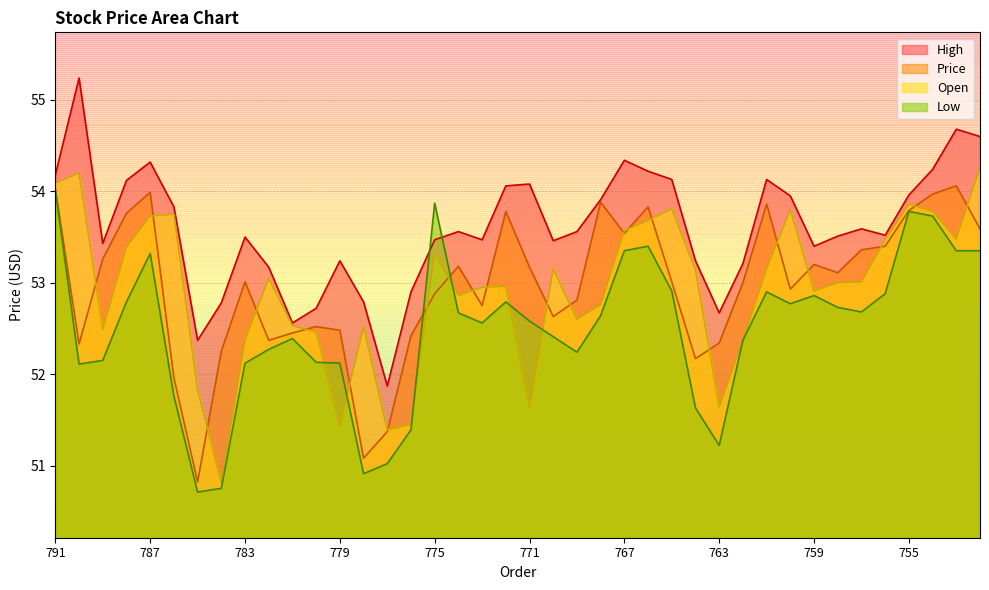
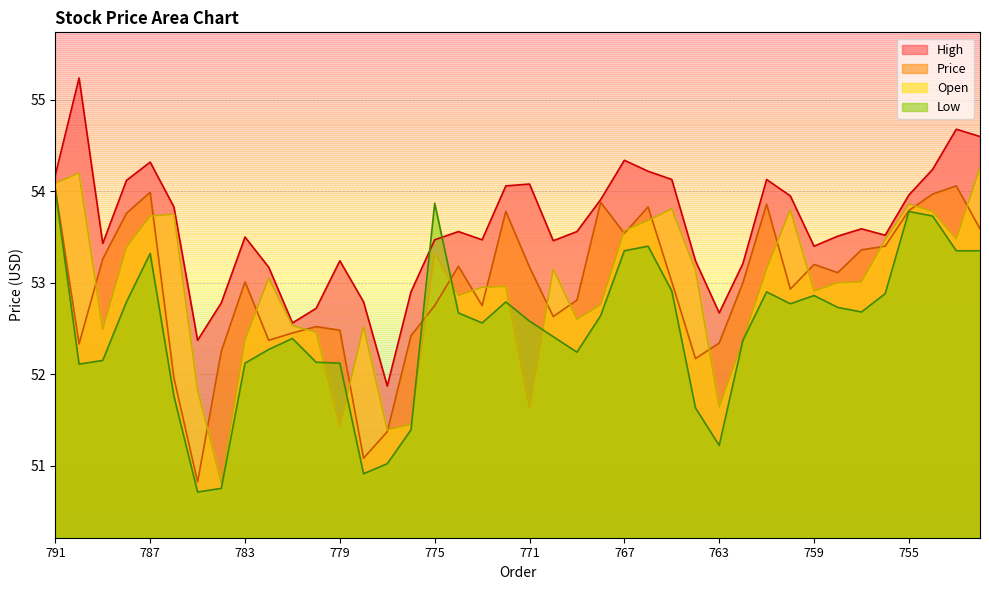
  {
    "High": {
      "791": 54.2,
      "787": 54.3,
      "783": 53.5,
      "779": 53.2,
      "775": 53.5,
      "771": 54.1,
      "767": 54.3,
      "763": 52.7,
      "759": 53.4,
      "755": 54.0
    },
    "Price": {
      "787": 54.0,
      "783": 53.0,
      "779": 52.5,
-     "775": 52.9,
+     "775": 52.8,
      "771": 53.2,
      "767": 53.5,
      "763": 52.3,
      "759": 53.2
    },
    "Open": {
      "791": 54.1,
      "787": 53.7,
      "783": 52.4,
      "779": 51.4,
      "775": 53.3,
      "771": 51.6,
      "767": 53.6,
      "763": 51.6,
      "759": 52.9,
      "755": 53.9
    },
    "Low": {
      "787": 53.3,
      "783": 52.1,
      "779": 52.1,
      "775": 53.9,
      "771": 52.6,
      "767": 53.4,
      "763": 51.2,
      "759": 52.9
    }
  }
